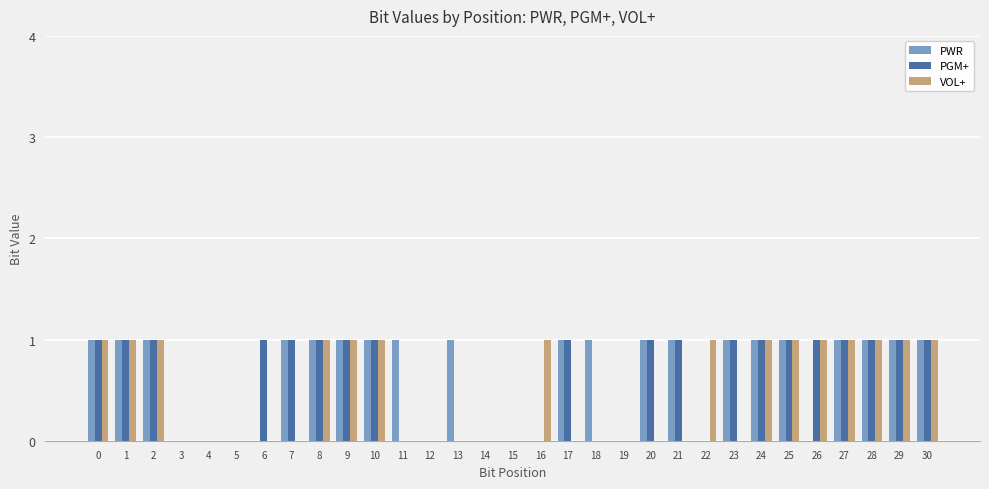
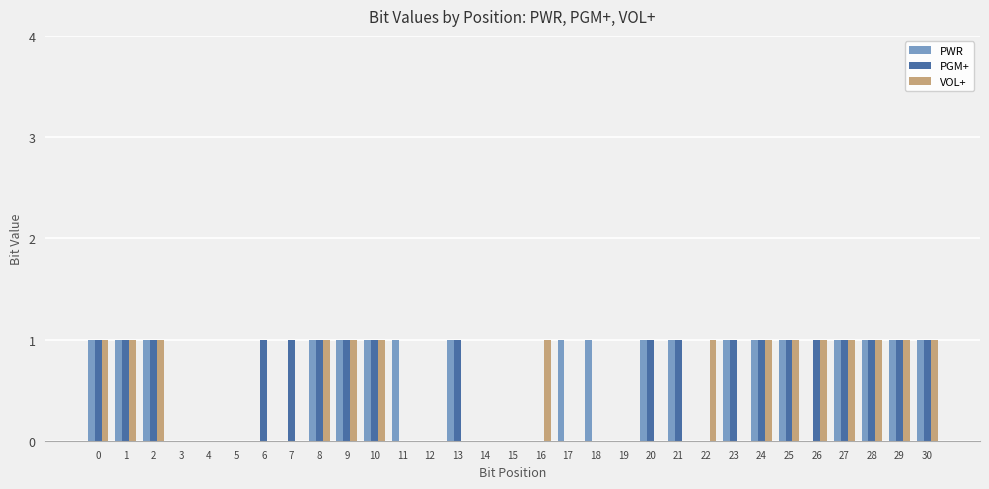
  {
    "PWR": {
      "0": 1,
      "1": 1,
      "2": 1,
      "3": 0,
      "4": 0,
      "5": 0,
      "6": 0,
-     "7": 1,
+     "7": 0,
      "8": 1,
      "9": 1,
      "10": 1,
      "11": 1,
      "12": 0,
      "13": 1,
      "14": 0,
      "15": 0,
      "16": 0,
      "17": 1,
      "18": 1,
      "19": 0,
      "20": 1,
      "21": 1,
      "22": 0,
      "23": 1,
      "24": 1,
      "25": 1,
      "26": 0,
      "27": 1,
      "28": 1,
      "29": 1,
      "30": 1
    },
    "PGM+": {
      "0": 1,
      "1": 1,
      "2": 1,
      "3": 0,
      "4": 0,
      "5": 0,
      "6": 1,
      "7": 1,
      "8": 1,
      "9": 1,
      "10": 1,
      "11": 0,
      "12": 0,
-     "13": 0,
+     "13": 1,
      "14": 0,
      "15": 0,
      "16": 0,
-     "17": 1,
+     "17": 0,
      "18": 0,
      "19": 0,
      "20": 1,
      "21": 1,
      "22": 0,
      "23": 1,
      "24": 1,
      "25": 1,
      "26": 1,
      "27": 1,
      "28": 1,
      "29": 1,
      "30": 1
    },
    "VOL+": {
      "0": 1,
      "1": 1,
      "2": 1,
      "3": 0,
      "4": 0,
      "5": 0,
      "6": 0,
      "7": 0,
      "8": 1,
      "9": 1,
      "10": 1,
      "11": 0,
      "12": 0,
      "13": 0,
      "14": 0,
      "15": 0,
      "16": 1,
      "17": 0,
      "18": 0,
      "19": 0,
      "20": 0,
      "21": 0,
      "22": 1,
      "23": 0,
      "24": 1,
      "25": 1,
      "26": 1,
      "27": 1,
      "28": 1,
      "29": 1,
      "30": 1
    }
  }
